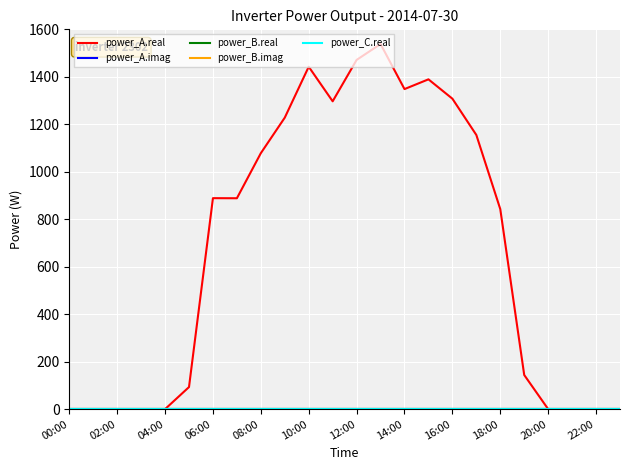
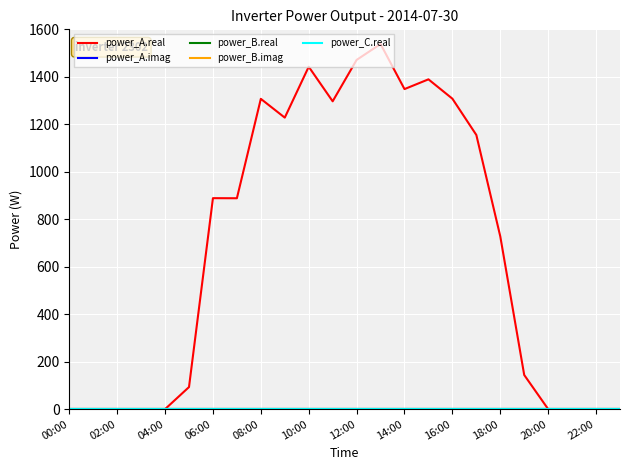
  {
    "power_A.real": {
      "06:00": 890,
-     "08:00": 1080,
+     "08:00": 1310,
      "14:00": 1350,
      "16:00": 1310,
-     "18:00": 840
+     "18:00": 730
    },
    "power_C.real": {
      "06:00": 0,
      "08:00": 0,
      "10:00": 0,
      "12:00": 0,
      "14:00": 0,
      "16:00": 0,
      "18:00": 0
    }
  }
